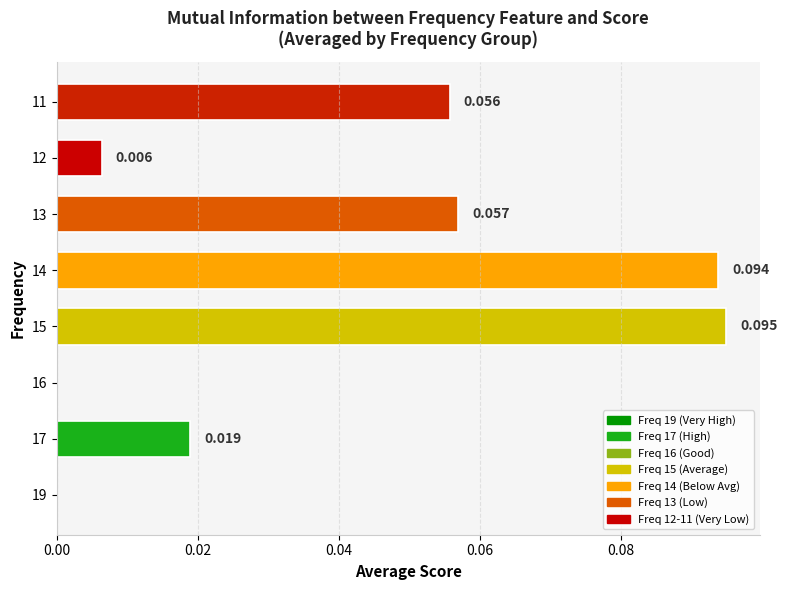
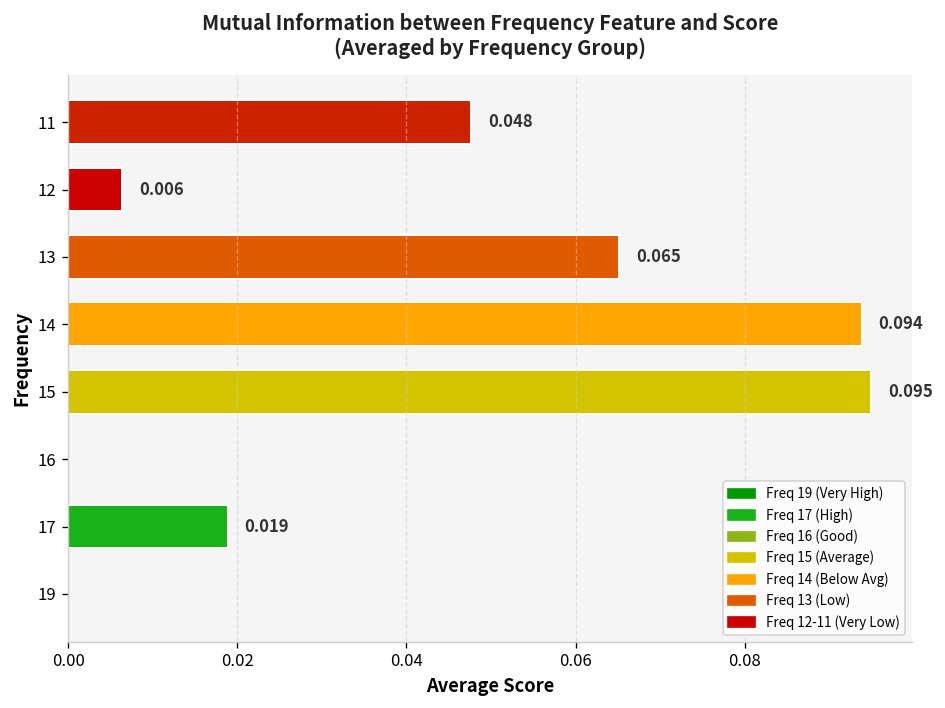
  {
-   "11": 0.056,
+   "11": 0.048,
    "12": 0.006,
-   "13": 0.057,
+   "13": 0.065,
    "14": 0.094,
    "15": 0.095,
    "17": 0.019
  }
